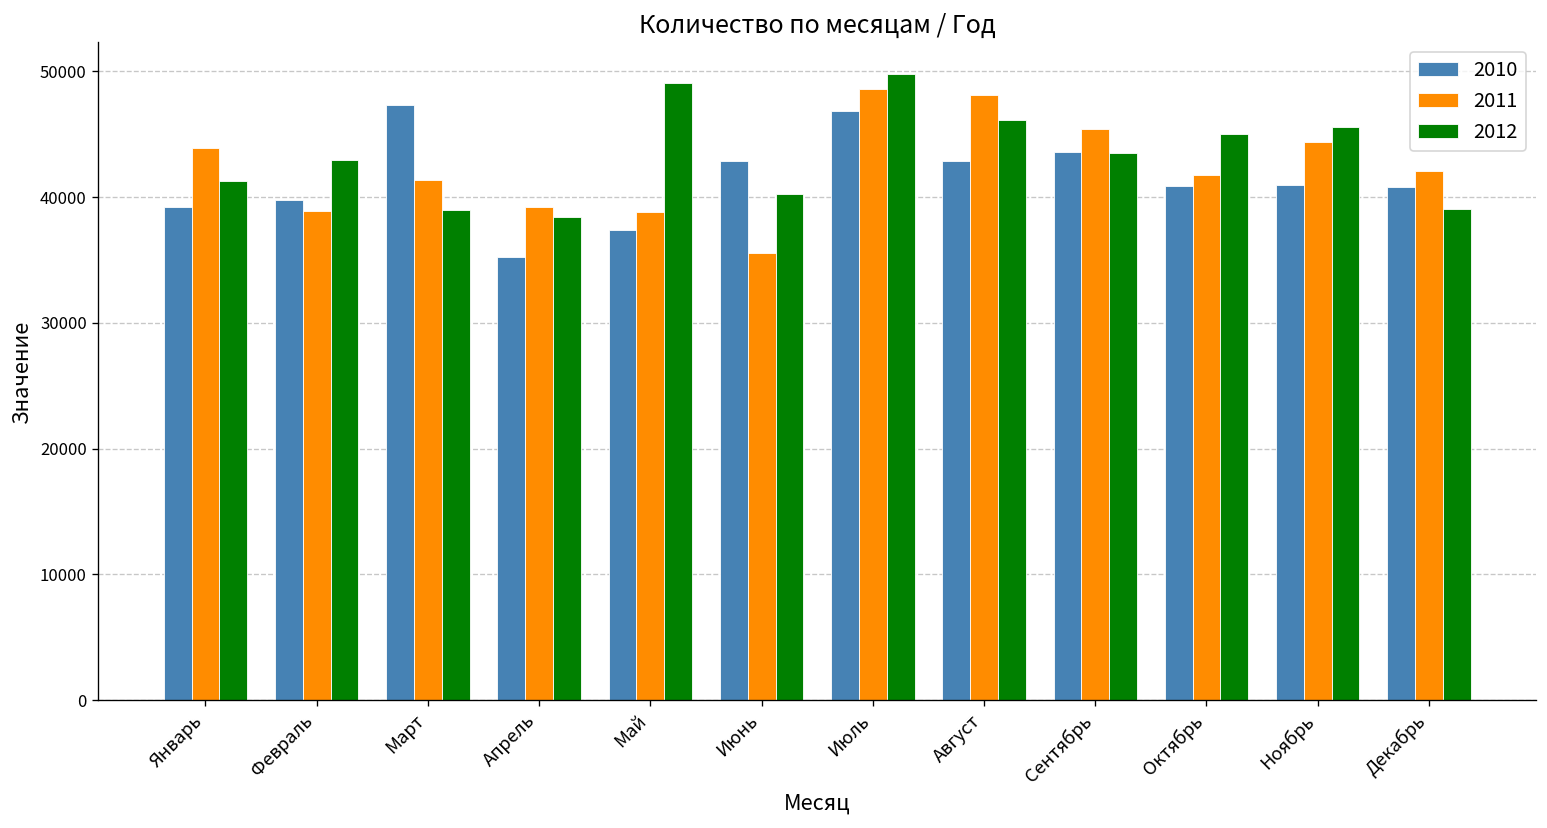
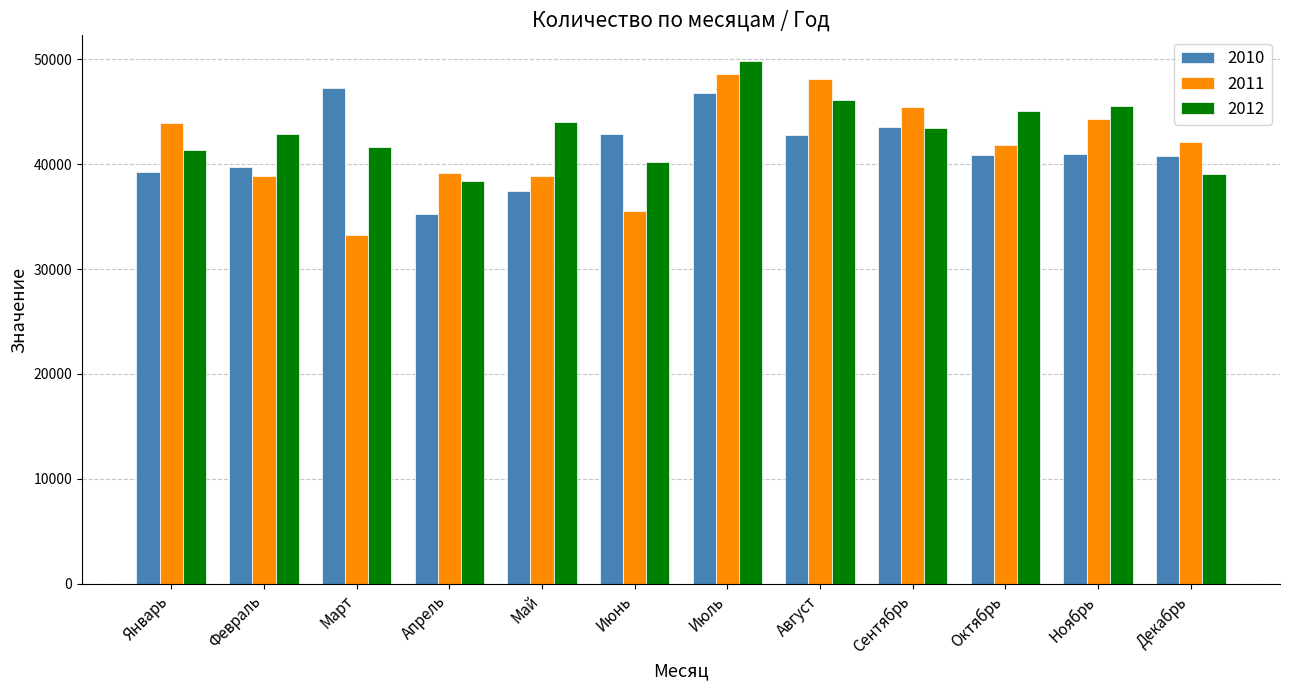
  {
    "2010": {
      "Январь": 39300,
      "Февраль": 39700,
      "Март": 47300,
      "Апрель": 35300,
      "Май": 37400,
      "Июнь": 42800,
      "Июль": 46800,
      "Август": 42800,
      "Сентябрь": 43600,
      "Октябрь": 40900,
      "Ноябрь": 41000,
      "Декабрь": 40800
    },
    "2011": {
      "Январь": 43900,
      "Февраль": 38900,
-     "Март": 41300,
+     "Март": 33200,
      "Апрель": 39200,
      "Май": 38800,
      "Июнь": 35500,
      "Июль": 48600,
      "Август": 48100,
      "Сентябрь": 45400,
      "Октябрь": 41800,
      "Ноябрь": 44300,
      "Декабрь": 42100
    },
    "2012": {
      "Январь": 41300,
      "Февраль": 42900,
-     "Март": 39000,
+     "Март": 41600,
      "Апрель": 38400,
-     "Май": 49100,
+     "Май": 44000,
      "Июнь": 40200,
      "Июль": 49800,
      "Август": 46100,
      "Сентябрь": 43500,
      "Октябрь": 45100,
      "Ноябрь": 45600,
      "Декабрь": 39100
    }
  }
